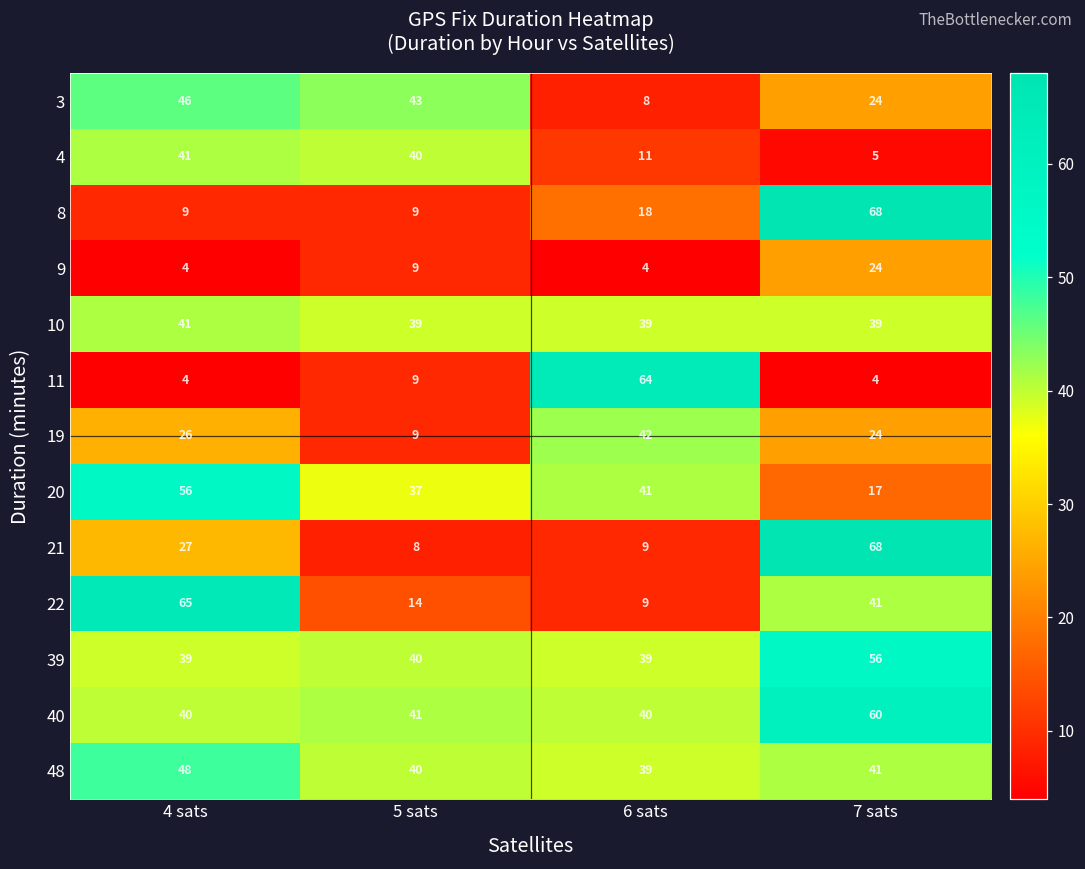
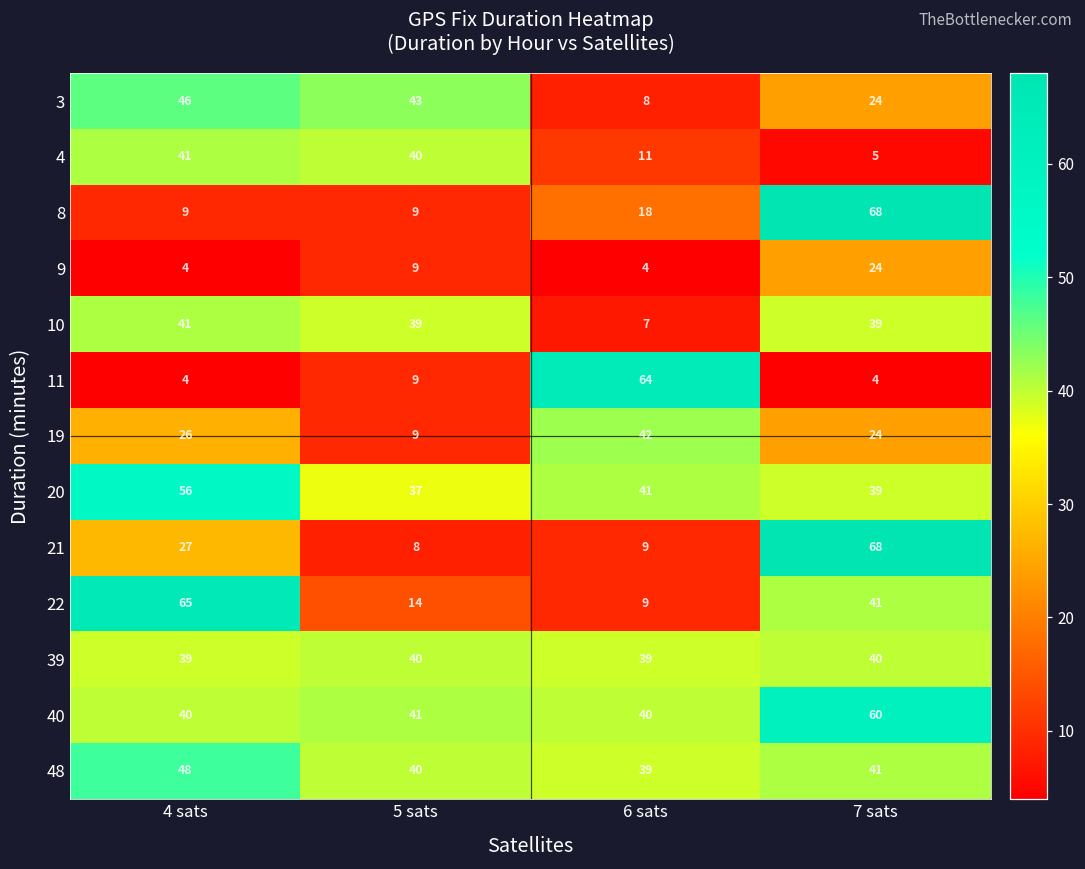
  {
    "3": {
      "4 sats": 46,
      "5 sats": 43,
      "6 sats": 8,
      "7 sats": 24
    },
    "4": {
      "4 sats": 41,
      "5 sats": 40,
      "6 sats": 11,
      "7 sats": 5
    },
    "8": {
      "4 sats": 9,
      "5 sats": 9,
      "6 sats": 18,
      "7 sats": 68
    },
    "9": {
      "4 sats": 4,
      "5 sats": 9,
      "6 sats": 4,
      "7 sats": 24
    },
    "10": {
      "4 sats": 41,
      "5 sats": 39,
-     "6 sats": 39,
+     "6 sats": 7,
      "7 sats": 39
    },
    "11": {
      "4 sats": 4,
      "5 sats": 9,
      "6 sats": 64,
      "7 sats": 4
    },
    "19": {
      "4 sats": 26,
      "5 sats": 9,
      "6 sats": 42,
      "7 sats": 24
    },
    "20": {
      "4 sats": 56,
      "5 sats": 37,
      "6 sats": 41,
-     "7 sats": 17
+     "7 sats": 39
    },
    "21": {
      "4 sats": 27,
      "5 sats": 8,
      "6 sats": 9,
      "7 sats": 68
    },
    "22": {
      "4 sats": 65,
      "5 sats": 14,
      "6 sats": 9,
      "7 sats": 41
    },
    "39": {
      "4 sats": 39,
      "5 sats": 40,
      "6 sats": 39,
-     "7 sats": 56
+     "7 sats": 40
    },
    "40": {
      "4 sats": 40,
      "5 sats": 41,
      "6 sats": 40,
      "7 sats": 60
    },
    "48": {
      "4 sats": 48,
      "5 sats": 40,
      "6 sats": 39,
      "7 sats": 41
    }
  }
